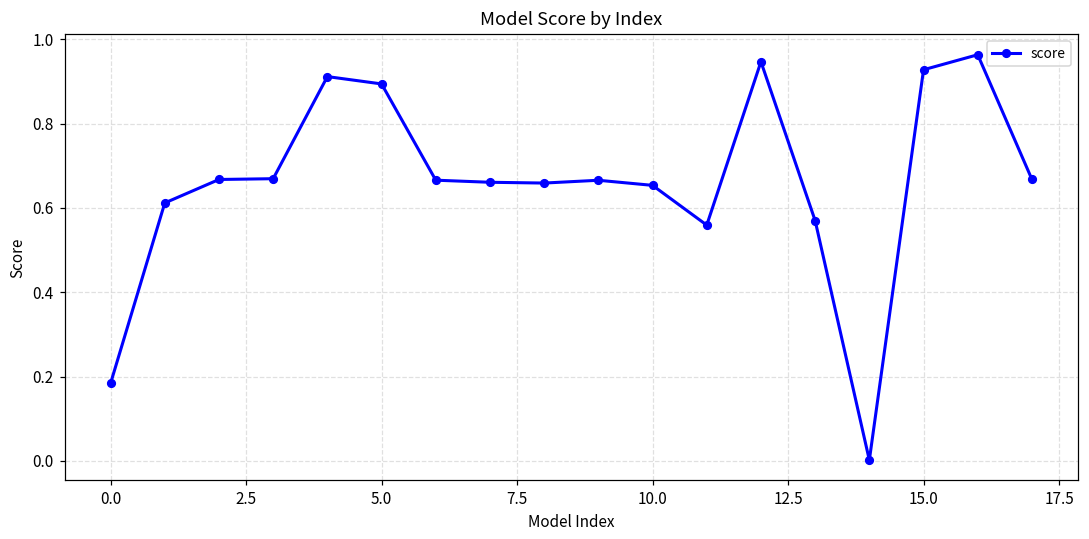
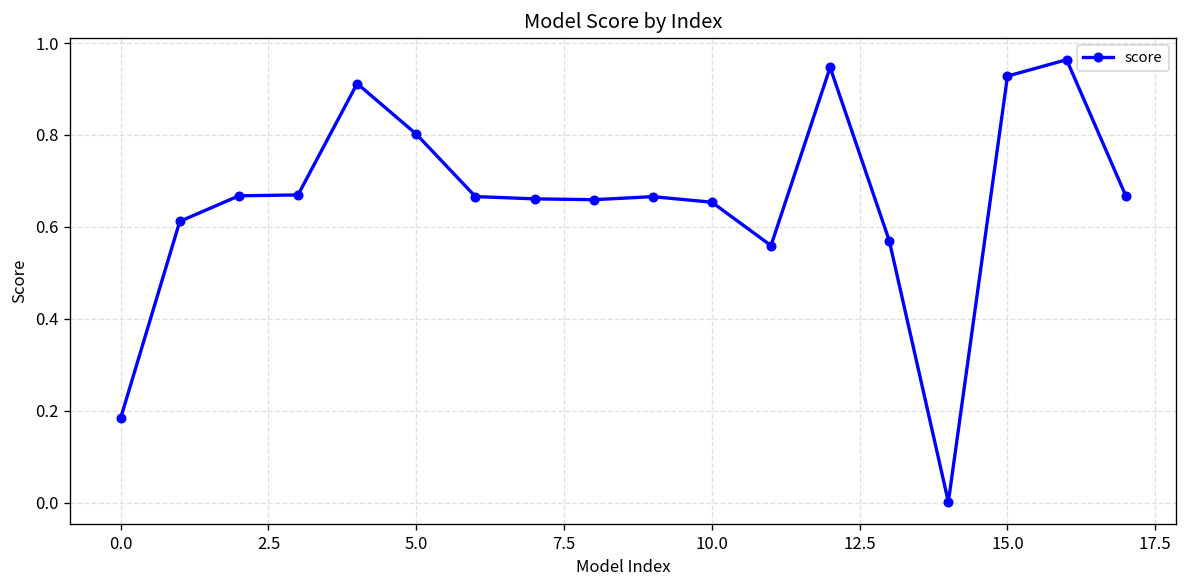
  {
    "0.0": 0.18,
-   "5.0": 0.89,
+   "5.0": 0.80,
    "10.0": 0.65,
    "15.0": 0.93
  }
